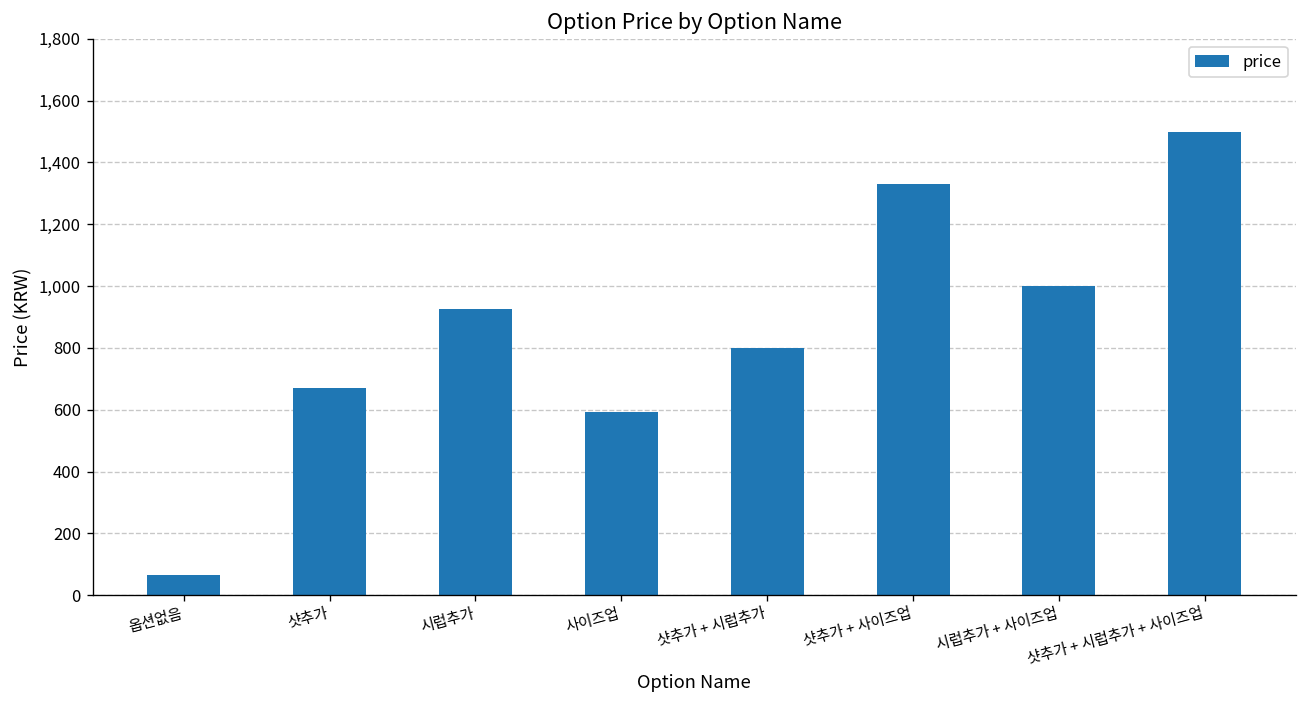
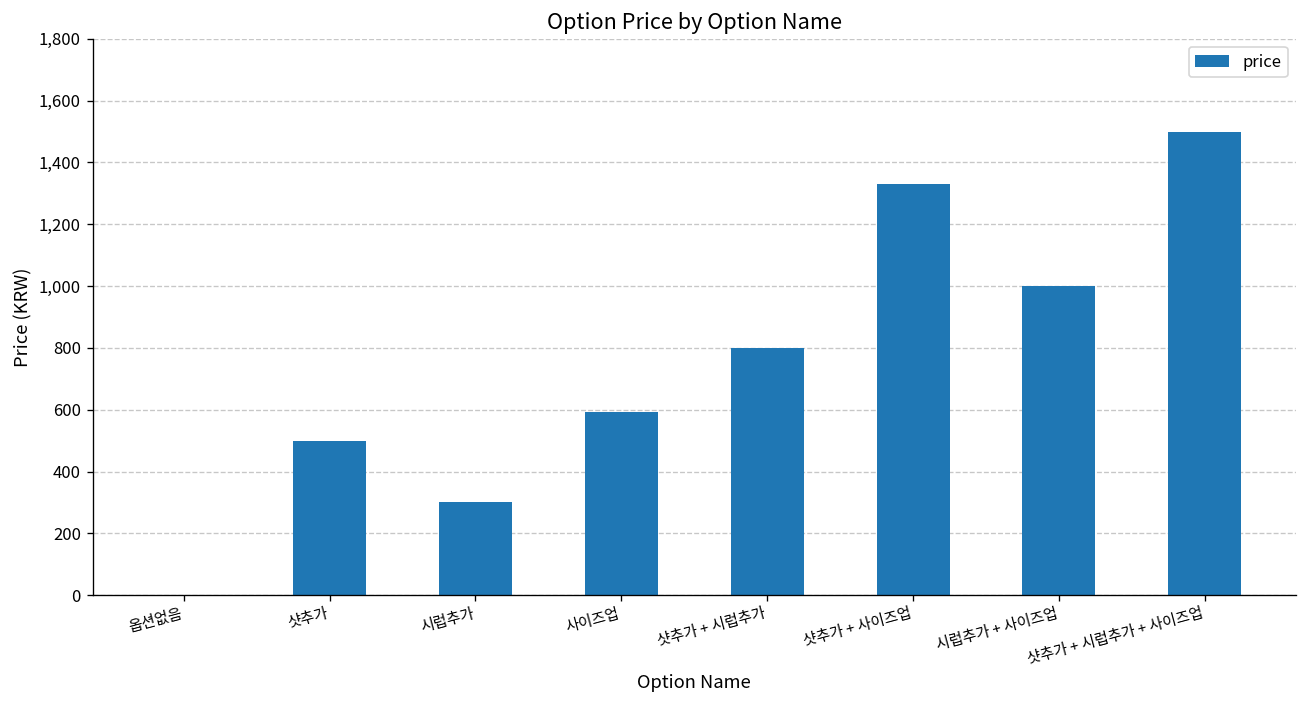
  {
-   "옵션없음": "70",
-   "샷추가": "670",
-   "시럽추가": "930",
+   "옵션없음": "0",
+   "샷추가": "500",
+   "시럽추가": "300",
    "사이즈업": "590",
    "샷추가 + 시럽추가": "800",
    "샷추가 + 사이즈업": "1,330",
    "시럽추가 + 사이즈업": "1,000",
    "샷추가 + 시럽추가 + 사이즈업": "1,500"
  }
